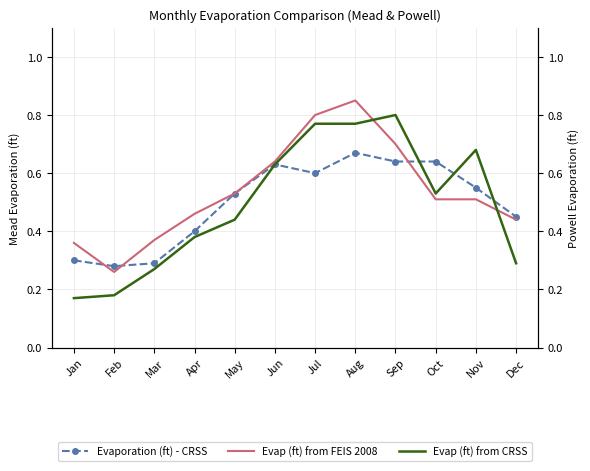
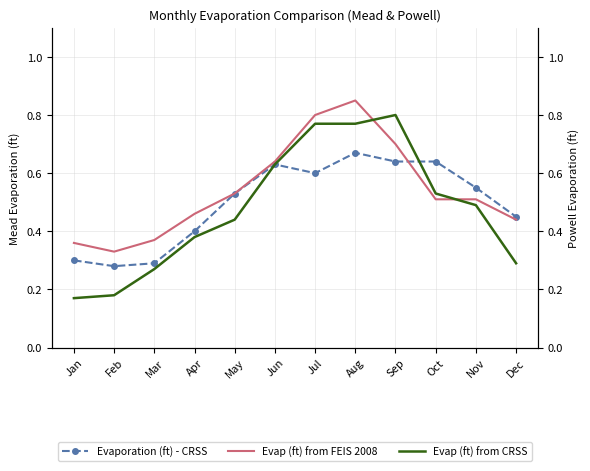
  {
    "Evaporation (ft) - CRSS": {
      "Jan": 0.30,
      "Feb": 0.28,
      "Mar": 0.29,
      "Apr": 0.40,
      "Jul": 0.60,
      "Aug": 0.67,
      "Sep": 0.64,
      "Oct": 0.64,
      "Nov": 0.55,
      "Dec": 0.45
    },
    "Evap (ft) from FEIS 2008": {
      "Jan": 0.36,
-     "Feb": 0.26,
+     "Feb": 0.33,
      "Mar": 0.37,
      "Apr": 0.46,
      "Jun": 0.64,
      "Jul": 0.80,
      "Aug": 0.85,
      "Sep": 0.70,
      "Oct": 0.51,
      "Nov": 0.51,
      "Dec": 0.44
    },
    "Evap (ft) from CRSS": {
      "Jan": 0.17,
      "Feb": 0.18,
      "Mar": 0.27,
      "Apr": 0.38,
      "May": 0.44,
      "Jul": 0.77,
      "Aug": 0.77,
      "Sep": 0.80,
      "Oct": 0.53,
-     "Nov": 0.68,
+     "Nov": 0.49,
      "Dec": 0.29
    }
  }
